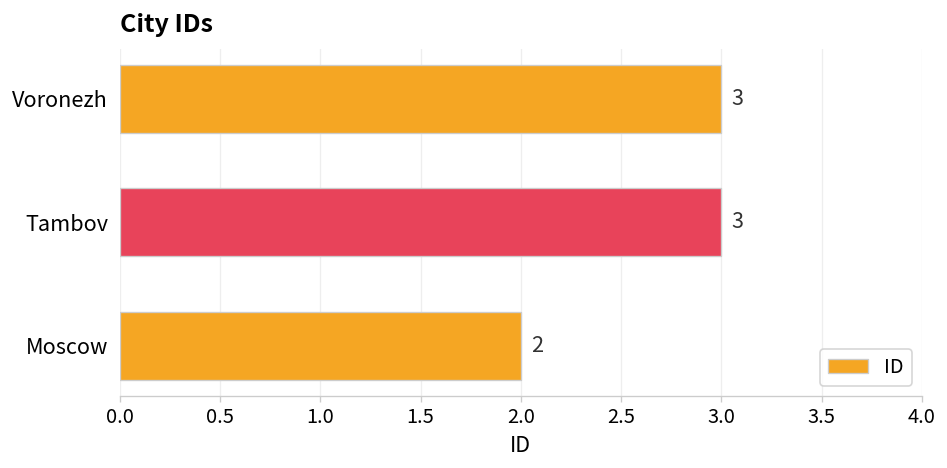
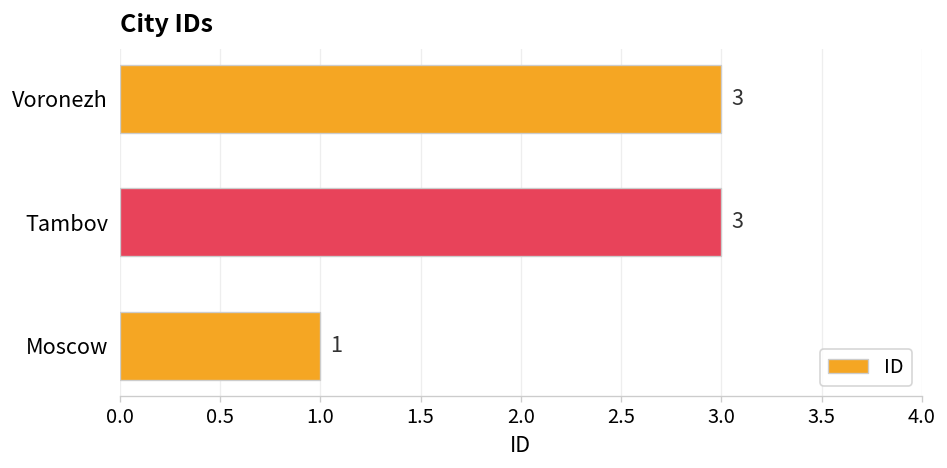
  {
    "Voronezh": 3,
    "Tambov": 3,
-   "Moscow": 2
+   "Moscow": 1
  }
